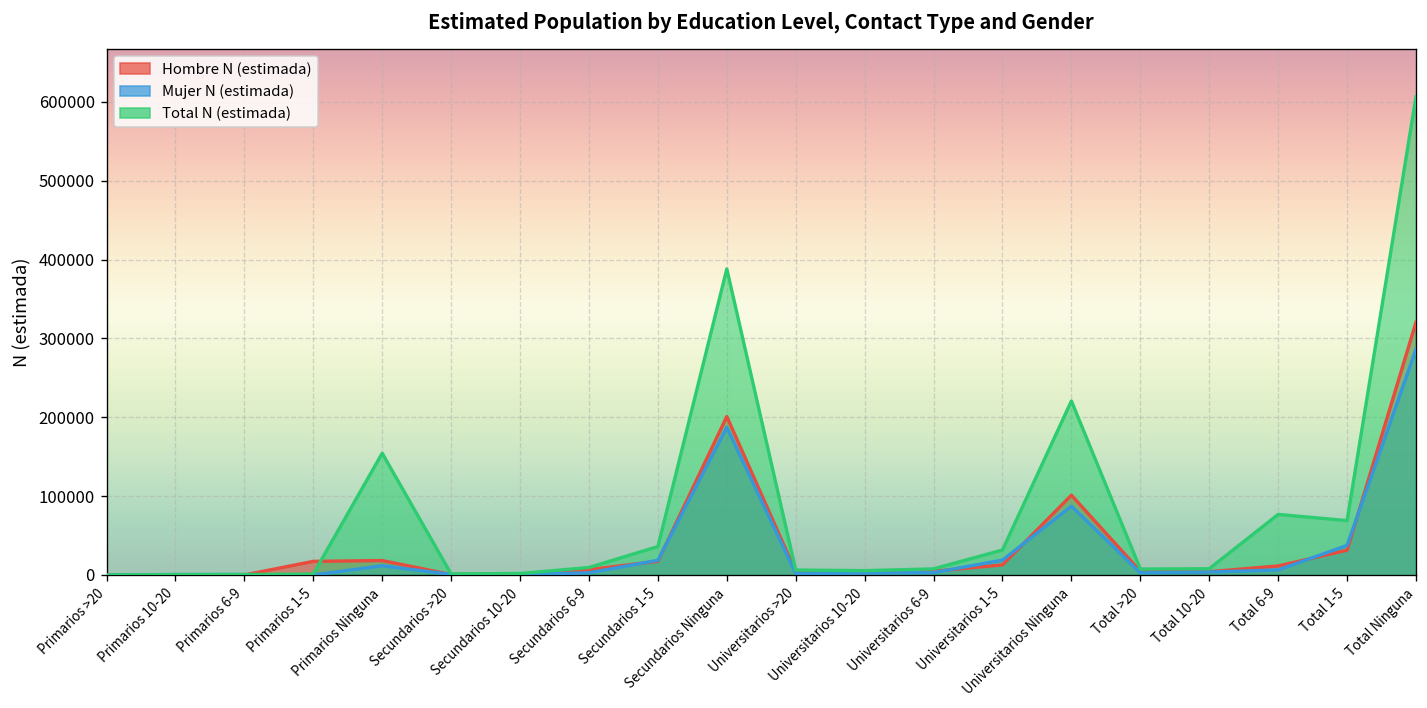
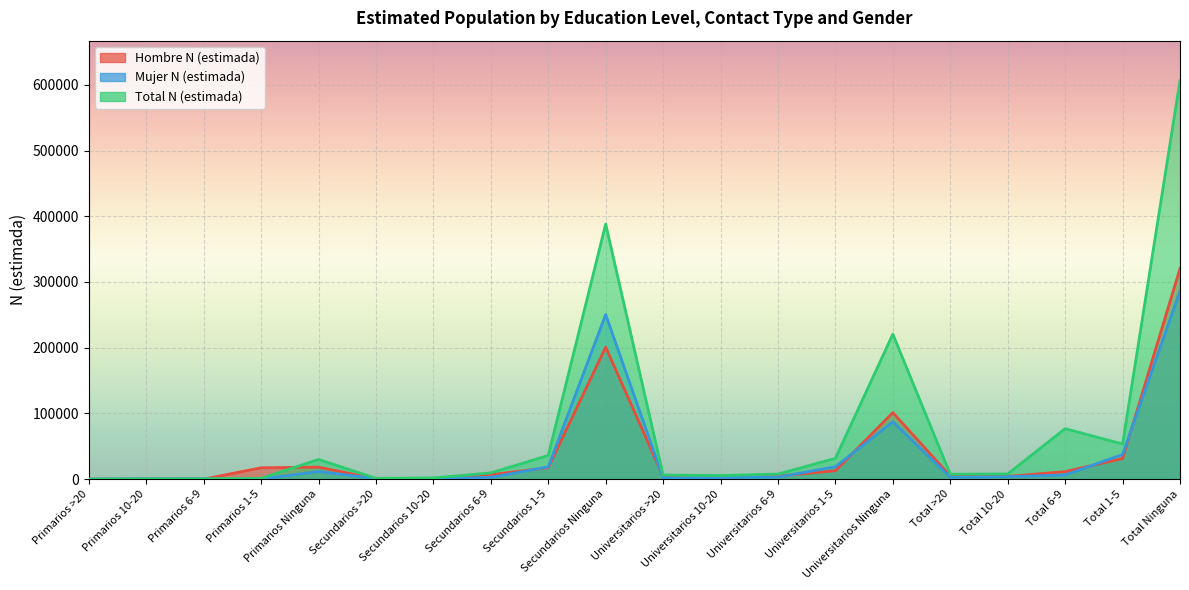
  {
    "Hombre N (estimada)": {
      "Primarios 1-5": 20000,
      "Primarios Ninguna": 20000,
      "Secundarios Ninguna": 200000,
      "Universitarios 1-5": 10000,
      "Universitarios Ninguna": 100000,
      "Total 6-9": 10000,
      "Total 1-5": 30000,
      "Total Ninguna": 320000
    },
    "Mujer N (estimada)": {
      "Primarios Ninguna": 10000,
      "Secundarios 6-9": 0,
-     "Secundarios Ninguna": 190000,
+     "Secundarios Ninguna": 250000,
      "Universitarios 1-5": 20000,
      "Universitarios Ninguna": 90000,
      "Total 6-9": 10000,
      "Total 1-5": 40000,
      "Total Ninguna": 290000
    },
    "Total N (estimada)": {
-     "Primarios Ninguna": 150000,
+     "Primarios Ninguna": 30000,
      "Secundarios 1-5": 40000,
      "Secundarios Ninguna": 390000,
      "Universitarios 1-5": 30000,
      "Universitarios Ninguna": 220000,
      "Total 6-9": 80000,
-     "Total 1-5": 70000,
+     "Total 1-5": 50000,
      "Total Ninguna": 610000
    }
  }
